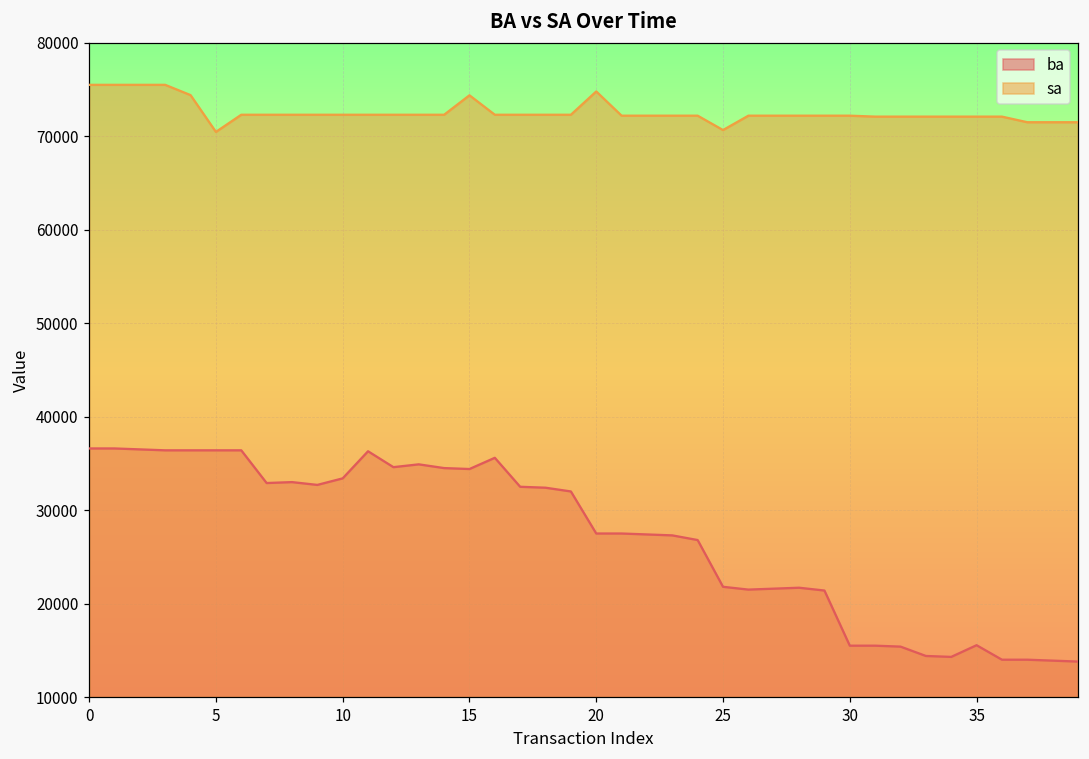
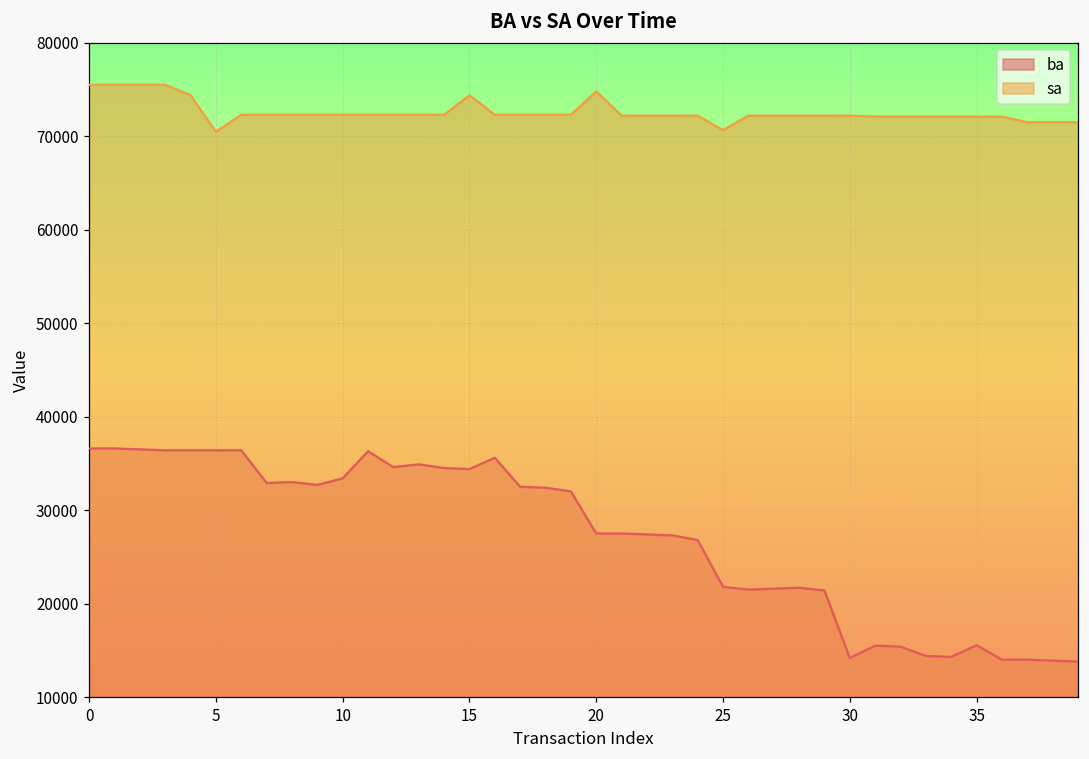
  {
    "ba": {
      "0": 37000,
      "5": 36000,
      "10": 33000,
      "15": 34000,
      "20": 28000,
      "25": 22000,
-     "30": 16000,
+     "30": 14000,
      "35": 16000
    },
    "sa": {
      "0": 76000,
      "5": 70000,
      "10": 72000,
      "15": 74000,
      "20": 75000,
      "25": 71000,
      "30": 72000,
      "35": 72000
    }
  }
